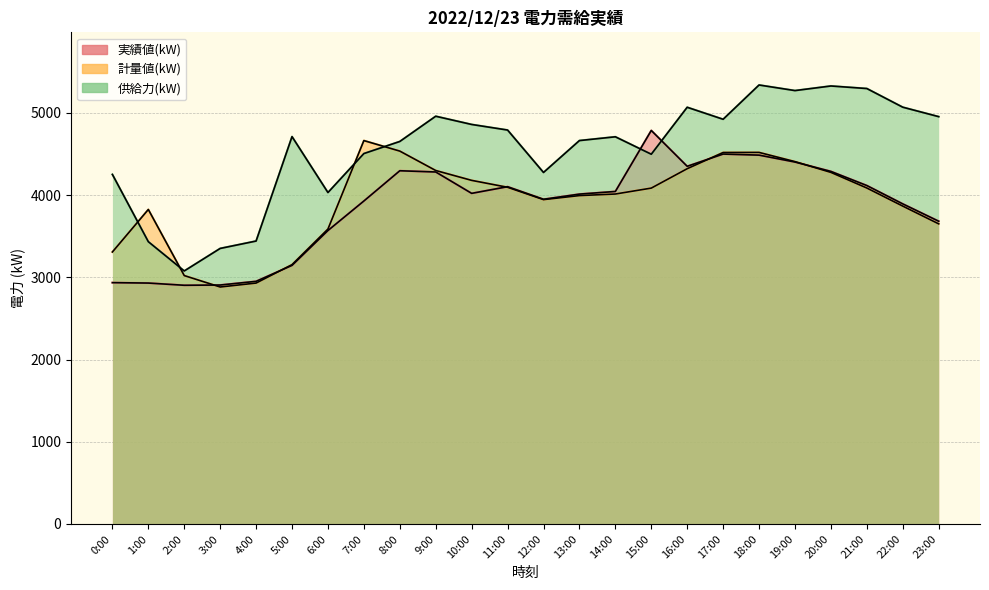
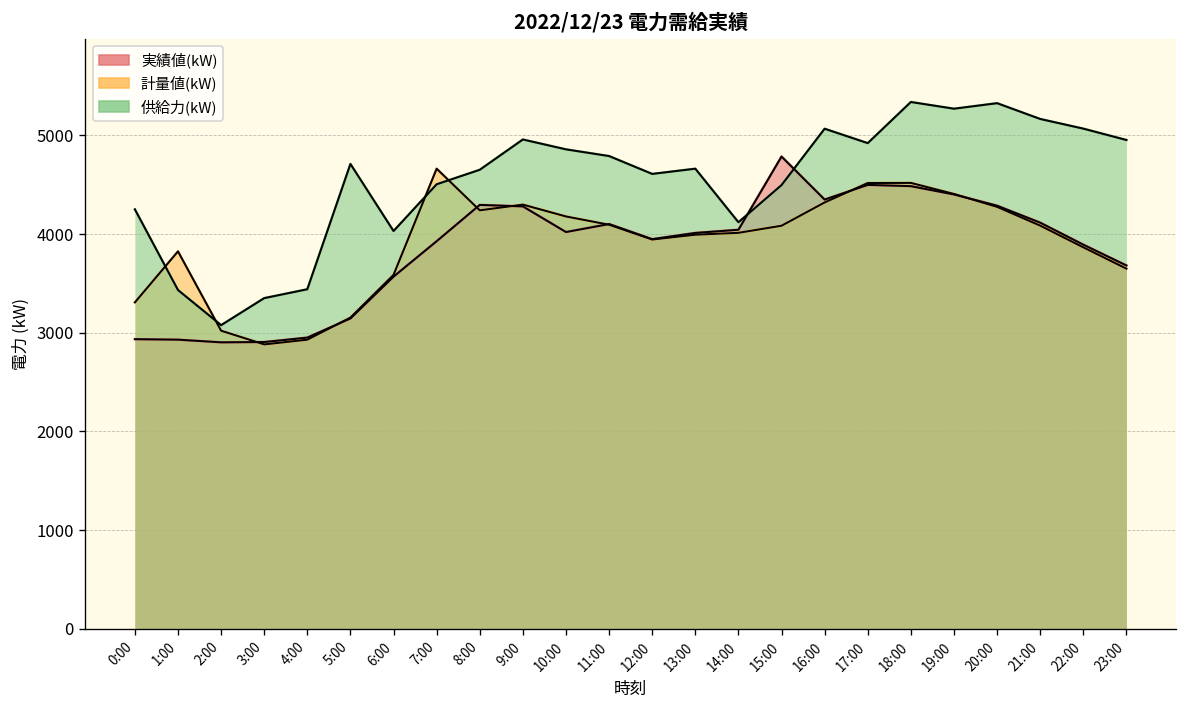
  {
    "実績値(kW)": {
      "0:00": 2900,
      "1:00": 2900,
      "2:00": 2900,
      "7:00": 3900,
      "8:00": 4300,
      "10:00": 4000,
      "15:00": 4800,
      "18:00": 4500,
      "23:00": 3700
    },
    "計量値(kW)": {
      "0:00": 3300,
      "1:00": 3800,
      "2:00": 3000,
      "7:00": 4700,
-     "8:00": 4500,
+     "8:00": 4200,
      "10:00": 4200,
      "15:00": 4100,
      "18:00": 4500,
      "23:00": 3700
    },
    "供給力(kW)": {
      "0:00": 4300,
      "1:00": 3400,
      "2:00": 3100,
      "3:00": 3400,
      "4:00": 3400,
      "5:00": 4700,
      "6:00": 4000,
      "7:00": 4500,
      "8:00": 4700,
      "9:00": 5000,
      "10:00": 4900,
      "11:00": 4800,
-     "12:00": 4300,
+     "12:00": 4600,
      "13:00": 4700,
-     "14:00": 4700,
+     "14:00": 4100,
      "15:00": 4500,
      "16:00": 5100,
      "17:00": 4900,
      "18:00": 5300,
      "19:00": 5300,
      "20:00": 5300,
-     "21:00": 5300,
+     "21:00": 5200,
      "22:00": 5100,
      "23:00": 5000
    }
  }
